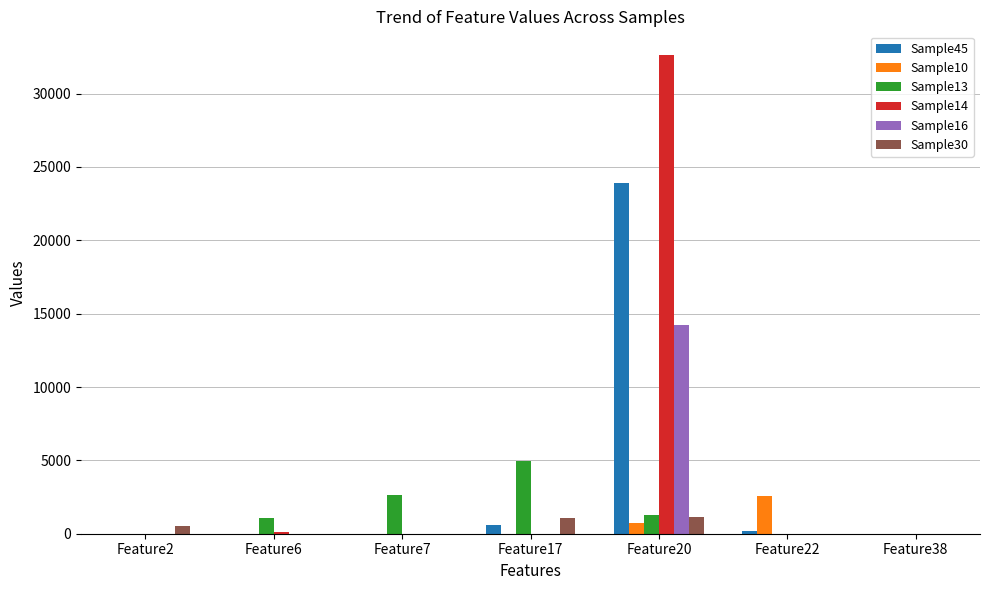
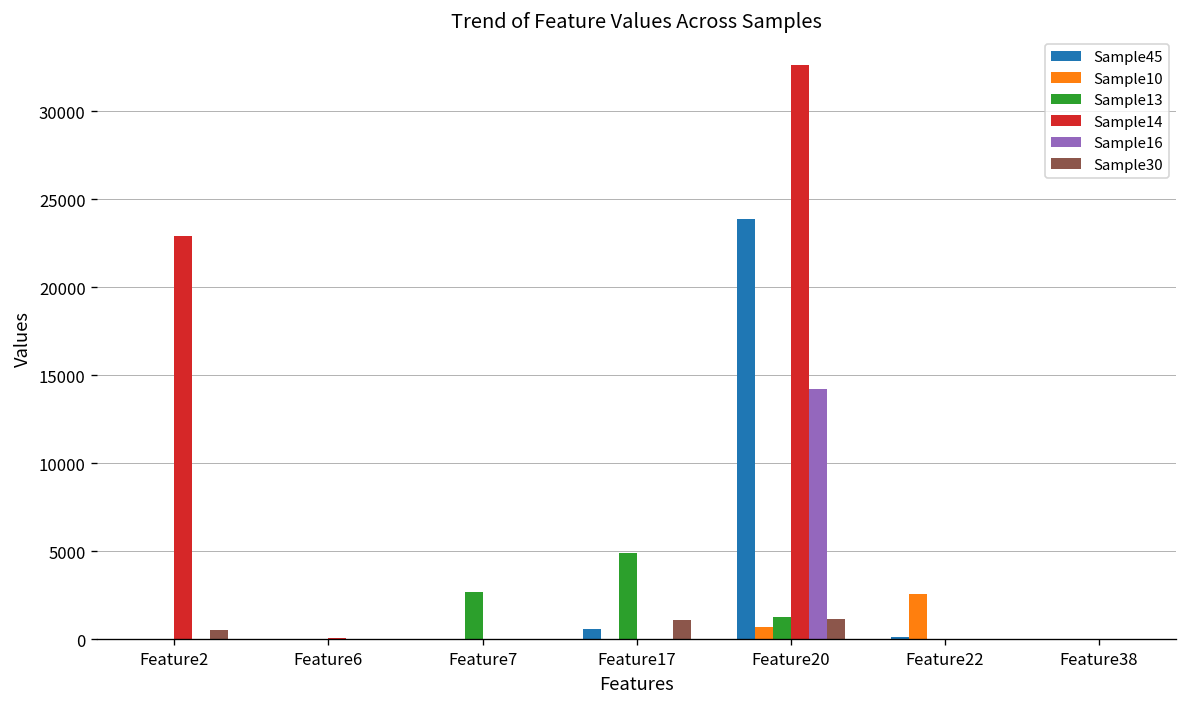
  {
    "Sample45": {
      "Feature2": 0,
      "Feature6": 0,
      "Feature7": 0,
      "Feature17": 600,
      "Feature20": 23900,
      "Feature38": 0
    },
    "Sample10": {
      "Feature2": 0,
      "Feature6": 0,
      "Feature7": 0,
      "Feature17": 0,
      "Feature20": 700,
      "Feature22": 2600,
      "Feature38": 0
    },
    "Sample13": {
      "Feature2": 0,
-     "Feature6": 1100,
+     "Feature6": 0,
      "Feature7": 2700,
      "Feature17": 4900,
      "Feature20": 1300,
      "Feature22": 0,
      "Feature38": 0
    },
    "Sample14": {
-     "Feature2": 0,
+     "Feature2": 22900,
      "Feature7": 0,
      "Feature17": 0,
      "Feature20": 32600,
      "Feature22": 0,
      "Feature38": 0
    },
    "Sample16": {
      "Feature2": 0,
      "Feature6": 0,
      "Feature7": 0,
      "Feature17": 0,
      "Feature20": 14200,
      "Feature22": 0,
      "Feature38": 0
    },
    "Sample30": {
      "Feature2": 600,
      "Feature6": 0,
      "Feature17": 1100,
      "Feature20": 1200,
      "Feature22": 0,
      "Feature38": 0
    }
  }
